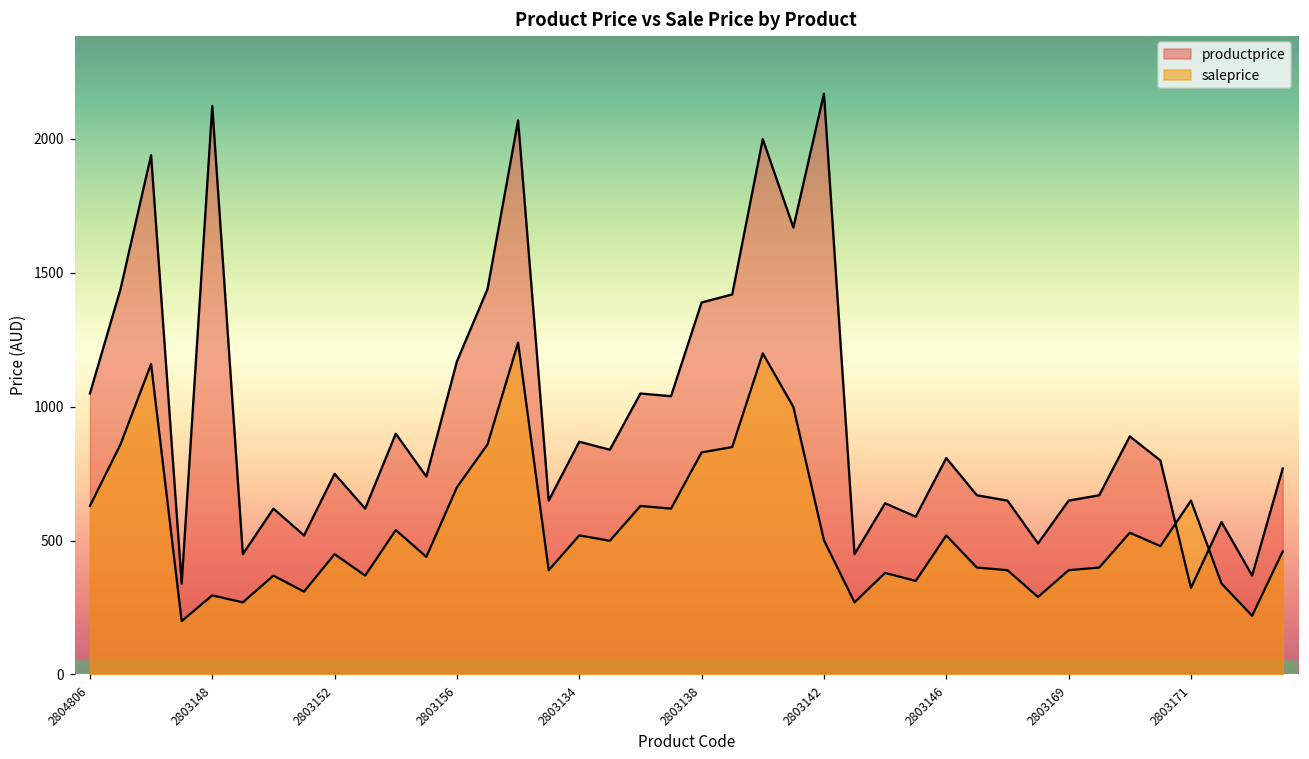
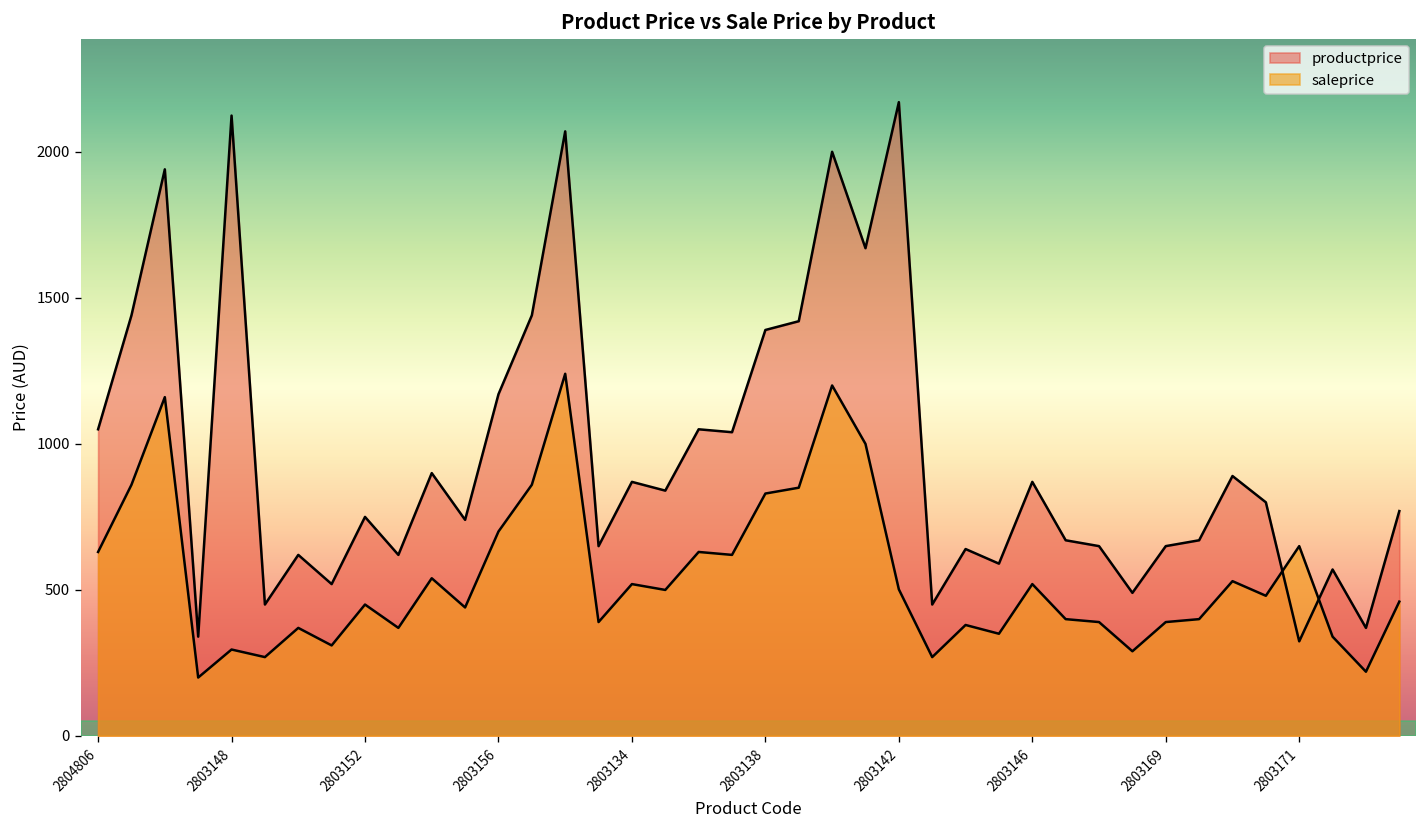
  {
    "productprice": {
      "2804806": 1050,
      "2803148": 2120,
      "2803152": 750,
      "2803156": 1170,
      "2803134": 870,
      "2803138": 1390,
      "2803142": 2170,
-     "2803146": 810,
+     "2803146": 870,
      "2803169": 650,
      "2803171": 320
    },
    "saleprice": {
      "2804806": 630,
      "2803148": 300,
      "2803152": 450,
      "2803156": 700,
      "2803134": 520,
      "2803138": 830,
      "2803142": 500,
      "2803146": 520,
      "2803169": 390,
      "2803171": 650
    }
  }
